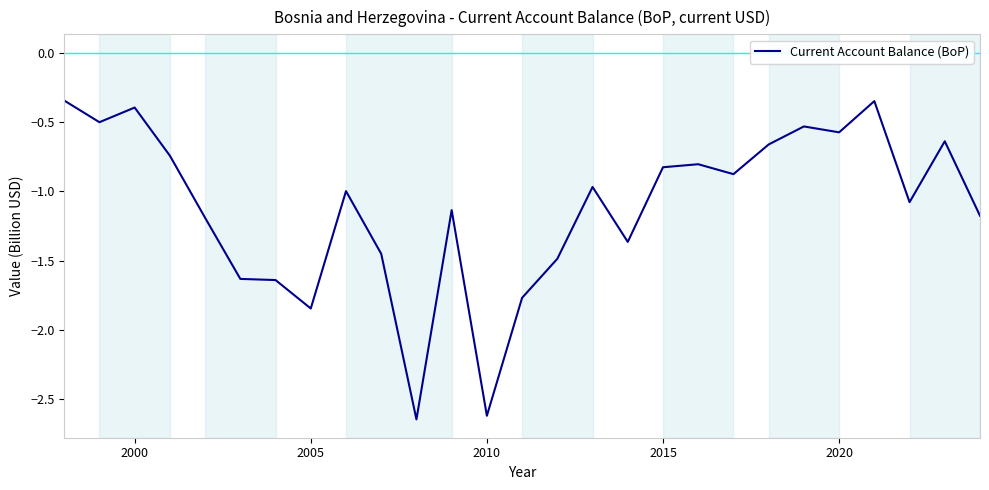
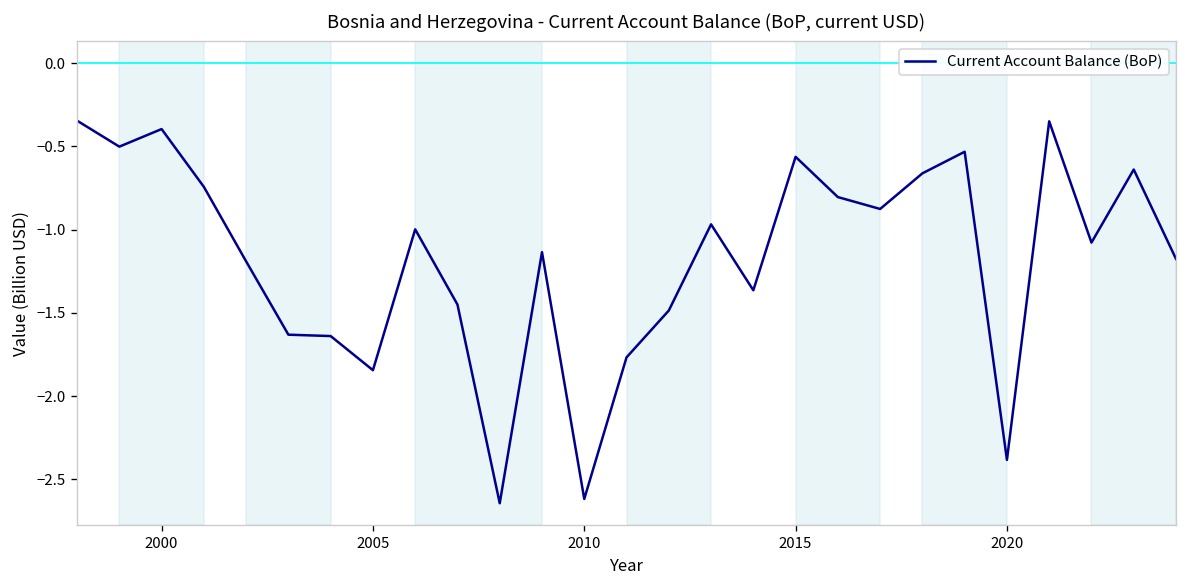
  {
    "2000": -0.40,
    "2005": -1.84,
    "2010": -2.62,
-   "2015": -0.83,
-   "2020": -0.57
+   "2015": -0.56,
+   "2020": -2.38
  }
